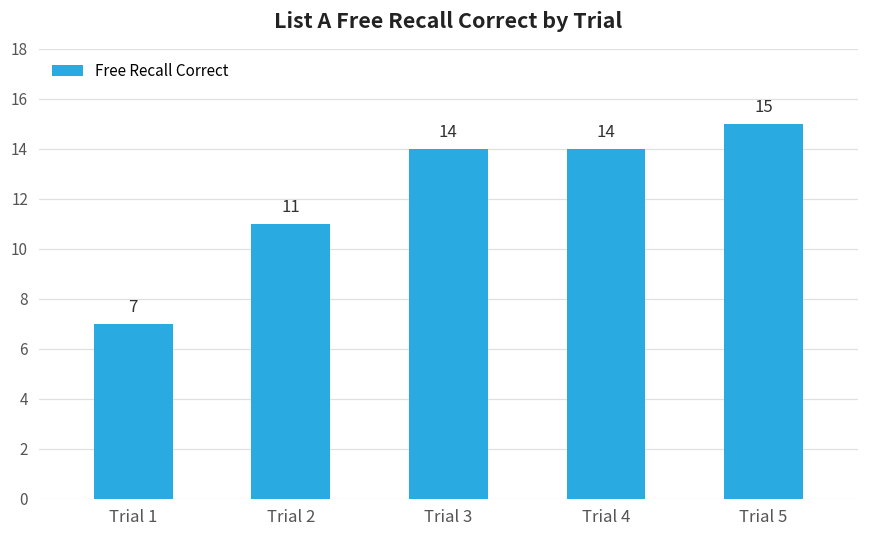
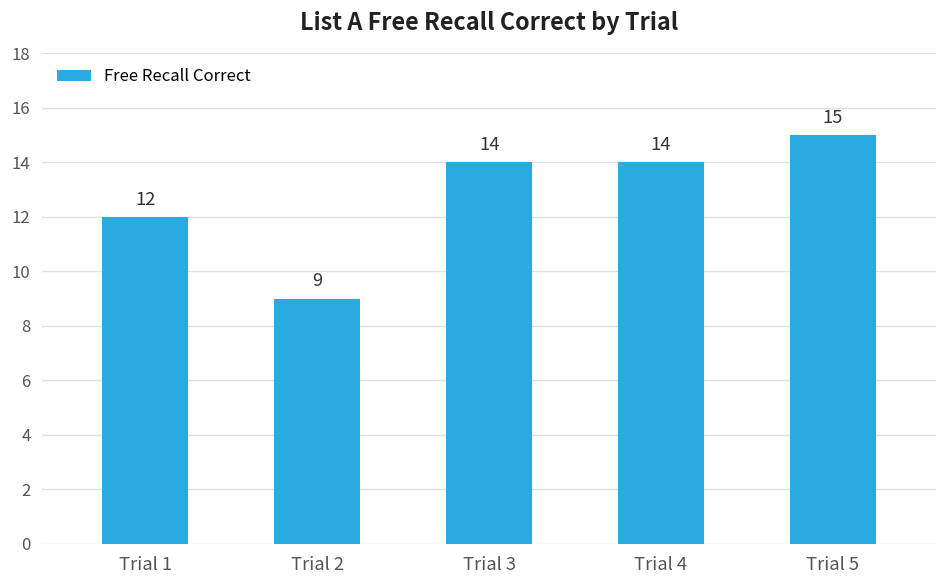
  {
-   "Trial 1": 7,
-   "Trial 2": 11,
+   "Trial 1": 12,
+   "Trial 2": 9,
    "Trial 3": 14,
    "Trial 4": 14,
    "Trial 5": 15
  }
